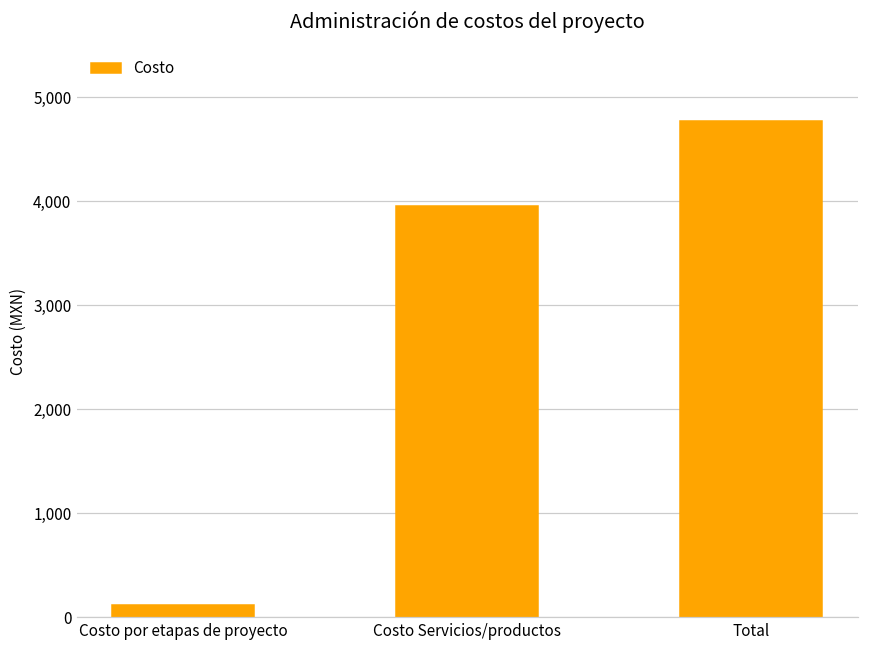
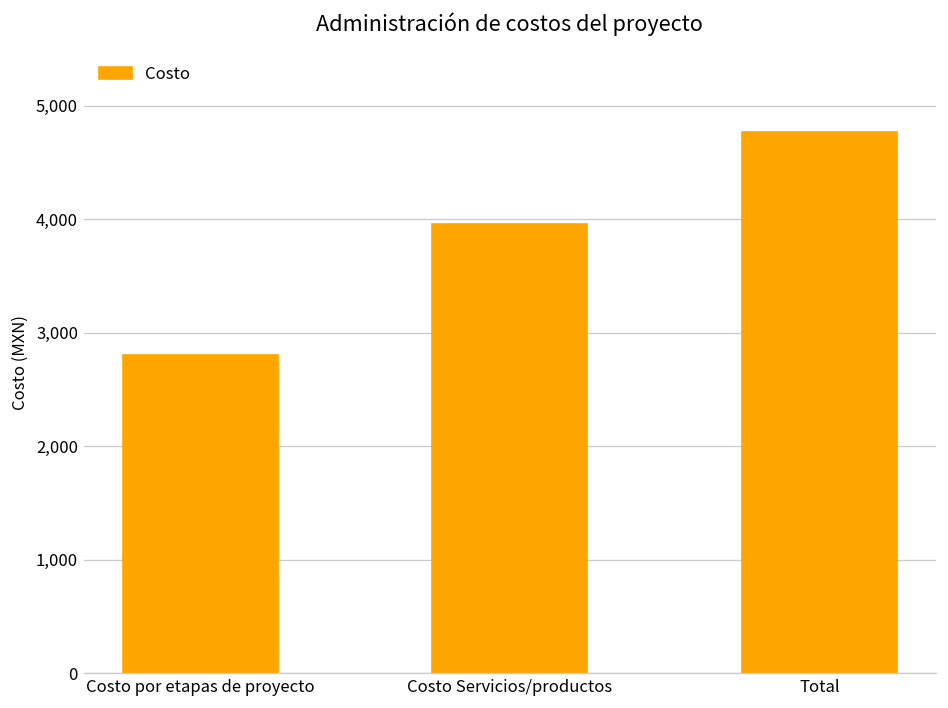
  {
-   "Costo por etapas de proyecto": "100",
+   "Costo por etapas de proyecto": "2,800",
    "Costo Servicios/productos": "4,000",
    "Total": "4,800"
  }
